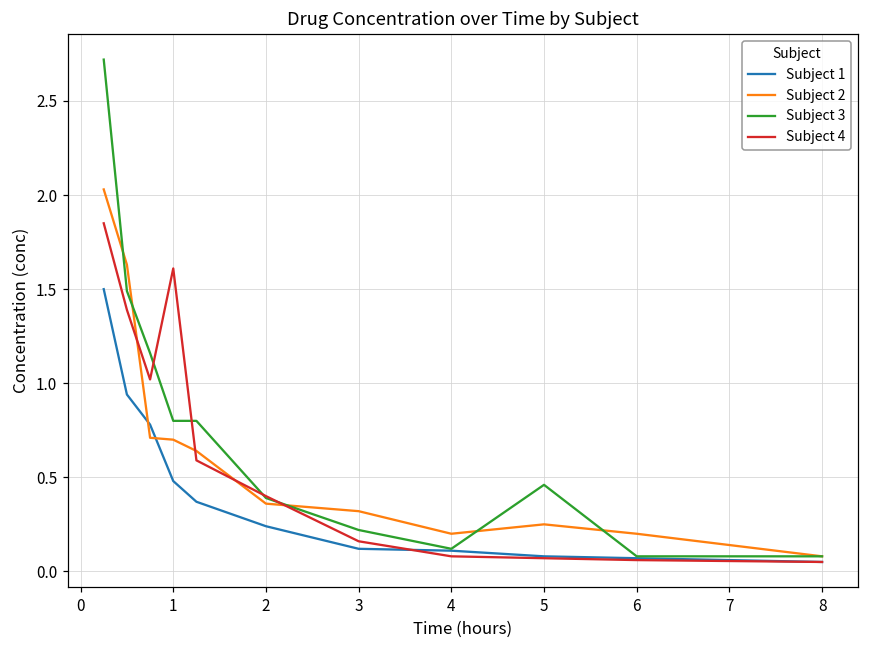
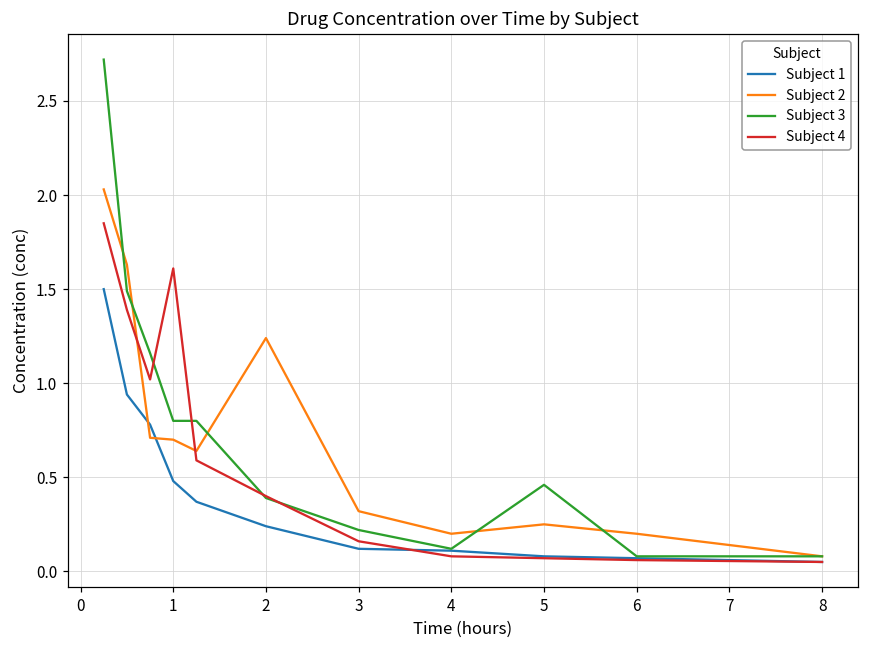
  {
    "Subject 1": {
      "1": 0.48,
      "2": 0.24,
      "3": 0.12
    },
    "Subject 2": {
      "1": 0.70,
-     "2": 0.36,
+     "2": 1.24,
      "3": 0.32,
      "4": 0.20,
      "5": 0.25,
      "6": 0.20
    },
    "Subject 3": {
      "1": 0.80,
      "3": 0.22,
      "5": 0.46
    },
    "Subject 4": {
      "1": 1.61,
      "3": 0.16,
      "4": 0.08
    }
  }
